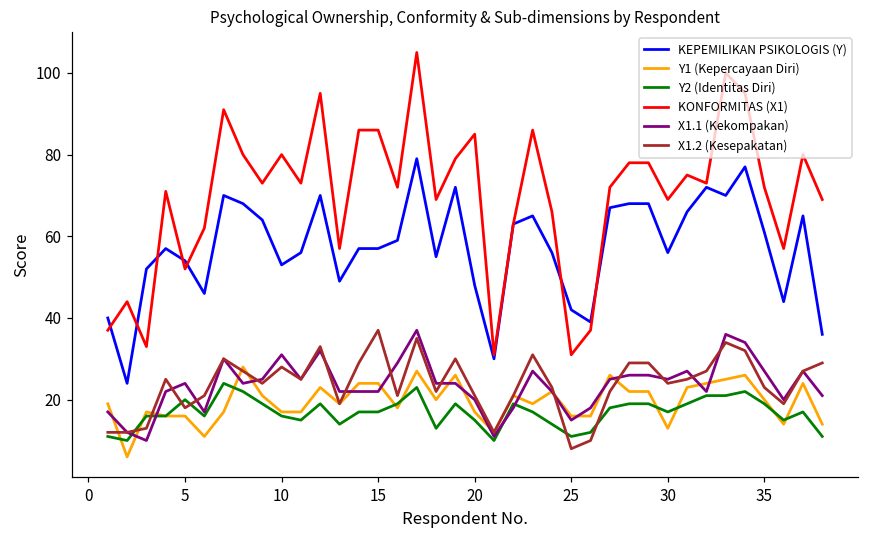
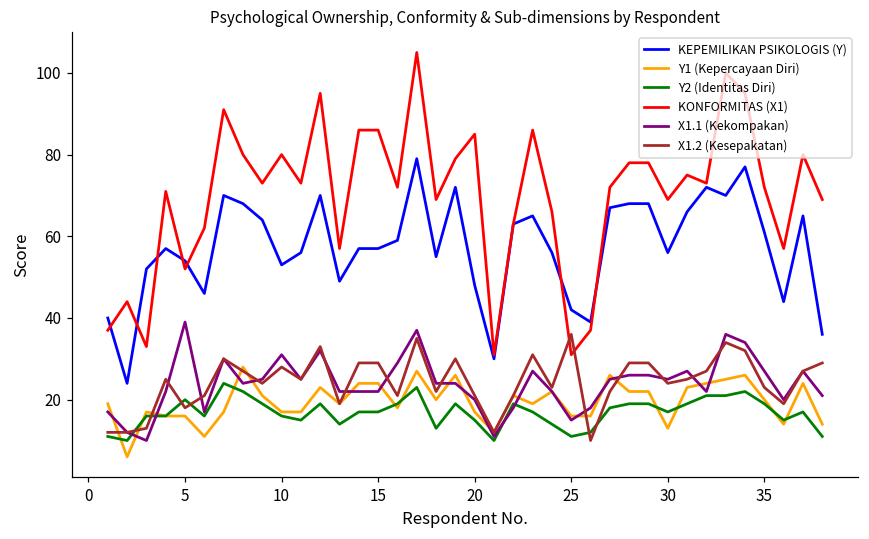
  {
    "KEPEMILIKAN PSIKOLOGIS (Y)": {
      "5": 54,
      "10": 53,
      "15": 57,
      "20": 48,
      "25": 42,
      "30": 56,
      "35": 61
    },
    "Y1 (Kepercayaan Diri)": {
      "5": 16,
      "10": 17,
      "15": 24,
      "20": 17,
      "25": 16,
      "30": 13,
      "35": 20
    },
    "Y2 (Identitas Diri)": {
      "5": 20,
      "10": 16,
      "15": 17,
      "20": 15,
      "25": 11,
      "30": 17,
      "35": 19
    },
    "KONFORMITAS (X1)": {
      "5": 52,
      "10": 80,
      "15": 86,
      "20": 85,
      "25": 31,
      "30": 69,
      "35": 72
    },
    "X1.1 (Kekompakan)": {
-     "5": 24,
+     "5": 39,
      "10": 31,
      "15": 22,
      "20": 20,
      "25": 15,
      "30": 25,
      "35": 27
    },
    "X1.2 (Kesepakatan)": {
      "5": 18,
      "10": 28,
-     "15": 37,
+     "15": 29,
      "20": 21,
-     "25": 8,
+     "25": 36,
      "30": 24,
      "35": 23
    }
  }
